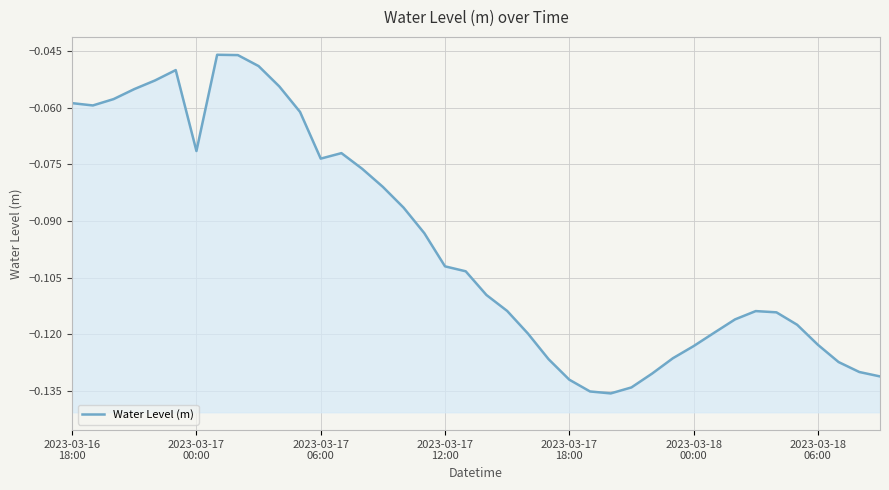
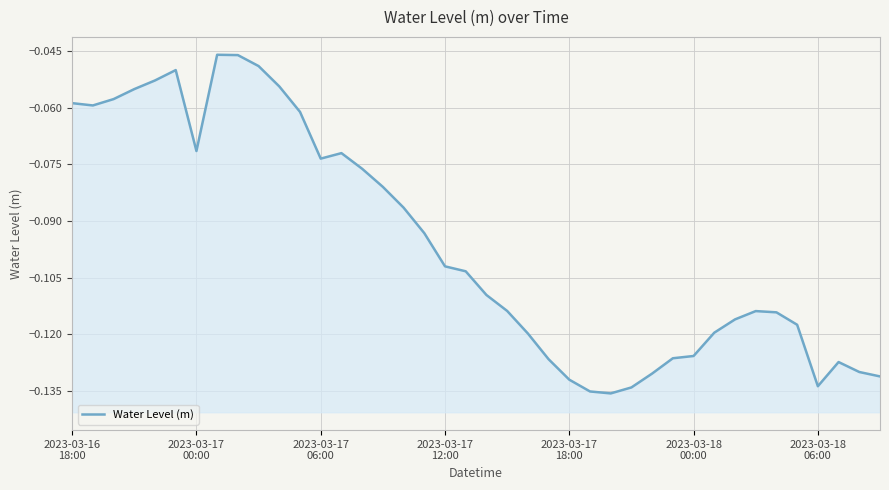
  {
    "2023-03-16 18:00": -0.059,
    "2023-03-17 00:00": -0.071,
    "2023-03-17 06:00": -0.073,
    "2023-03-17 12:00": -0.102,
    "2023-03-17 18:00": -0.132,
-   "2023-03-18 00:00": -0.123,
-   "2023-03-18 06:00": -0.123
+   "2023-03-18 00:00": -0.126,
+   "2023-03-18 06:00": -0.134
  }
